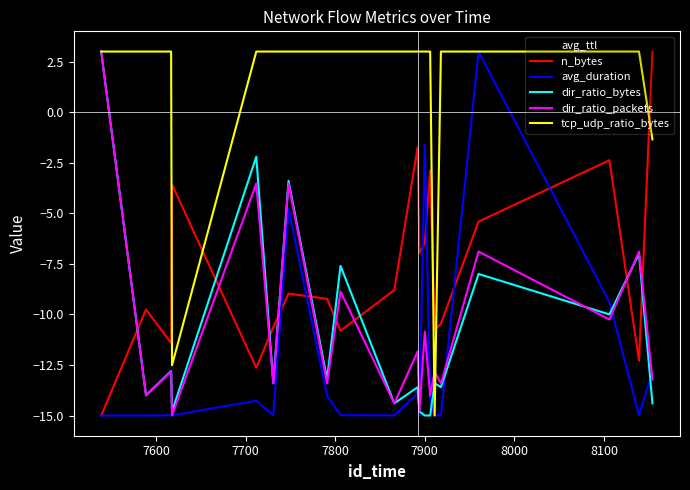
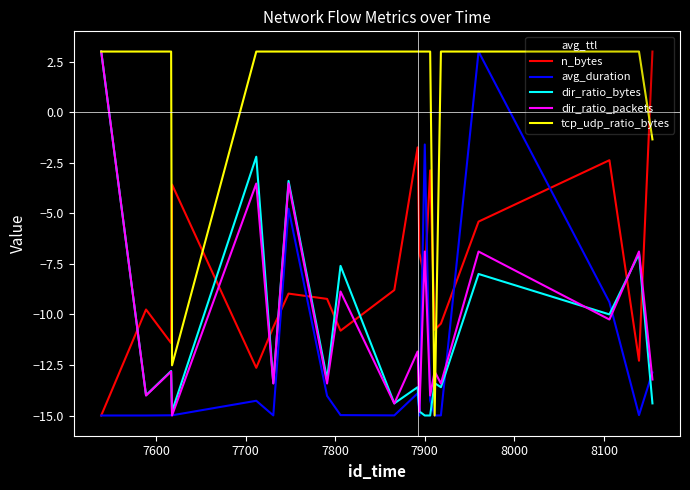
  {
    "avg_ttl": {
      "7900": -5.1
    },
    "n_bytes": {
-     "7900": -6.5
+     "7900": -8.2
    },
    "avg_duration": {
      "7900": -1.6
    },
    "dir_ratio_bytes": {
      "7900": -15.0
    },
    "dir_ratio_packets": {
-     "7900": -10.8
+     "7900": -6.9
    },
    "tcp_udp_ratio_bytes": {
      "7900": 3.0
    }
  }
